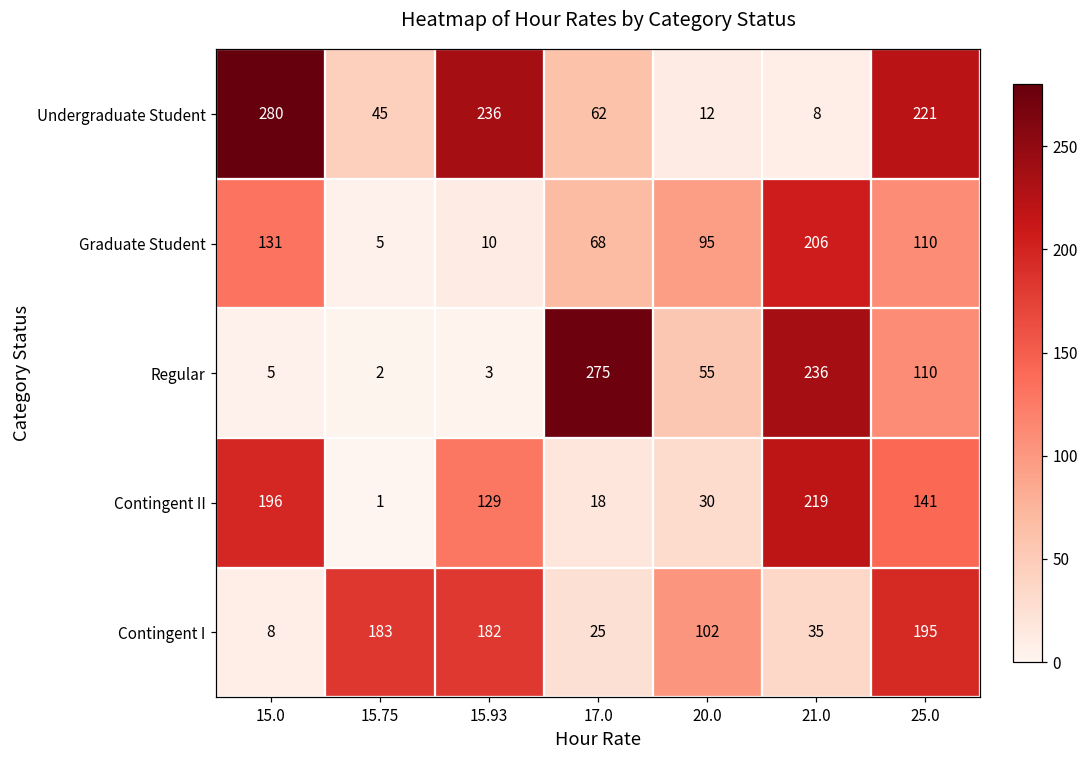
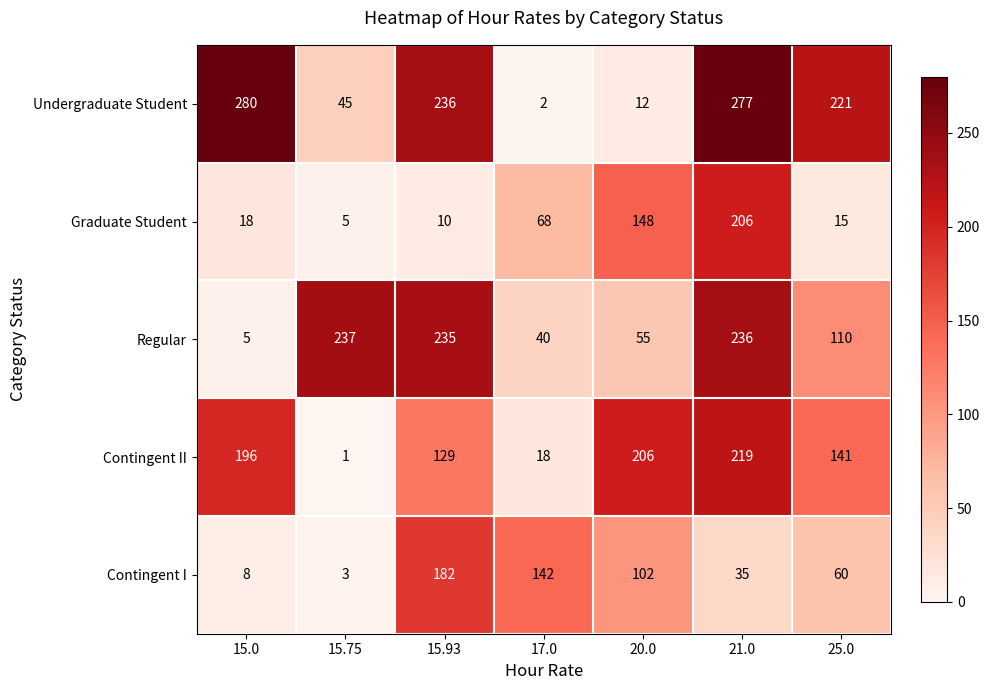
  {
    "Undergraduate Student": {
      "15.0": 280,
      "15.75": 45,
      "15.93": 236,
-     "17.0": 62,
+     "17.0": 2,
      "20.0": 12,
-     "21.0": 8,
+     "21.0": 277,
      "25.0": 221
    },
    "Graduate Student": {
-     "15.0": 131,
+     "15.0": 18,
      "15.75": 5,
      "15.93": 10,
      "17.0": 68,
-     "20.0": 95,
+     "20.0": 148,
      "21.0": 206,
-     "25.0": 110
+     "25.0": 15
    },
    "Regular": {
      "15.0": 5,
-     "15.75": 2,
-     "15.93": 3,
-     "17.0": 275,
+     "15.75": 237,
+     "15.93": 235,
+     "17.0": 40,
      "20.0": 55,
      "21.0": 236,
      "25.0": 110
    },
    "Contingent II": {
      "15.0": 196,
      "15.75": 1,
      "15.93": 129,
      "17.0": 18,
-     "20.0": 30,
+     "20.0": 206,
      "21.0": 219,
      "25.0": 141
    },
    "Contingent I": {
      "15.0": 8,
-     "15.75": 183,
+     "15.75": 3,
      "15.93": 182,
-     "17.0": 25,
+     "17.0": 142,
      "20.0": 102,
      "21.0": 35,
-     "25.0": 195
+     "25.0": 60
    }
  }
